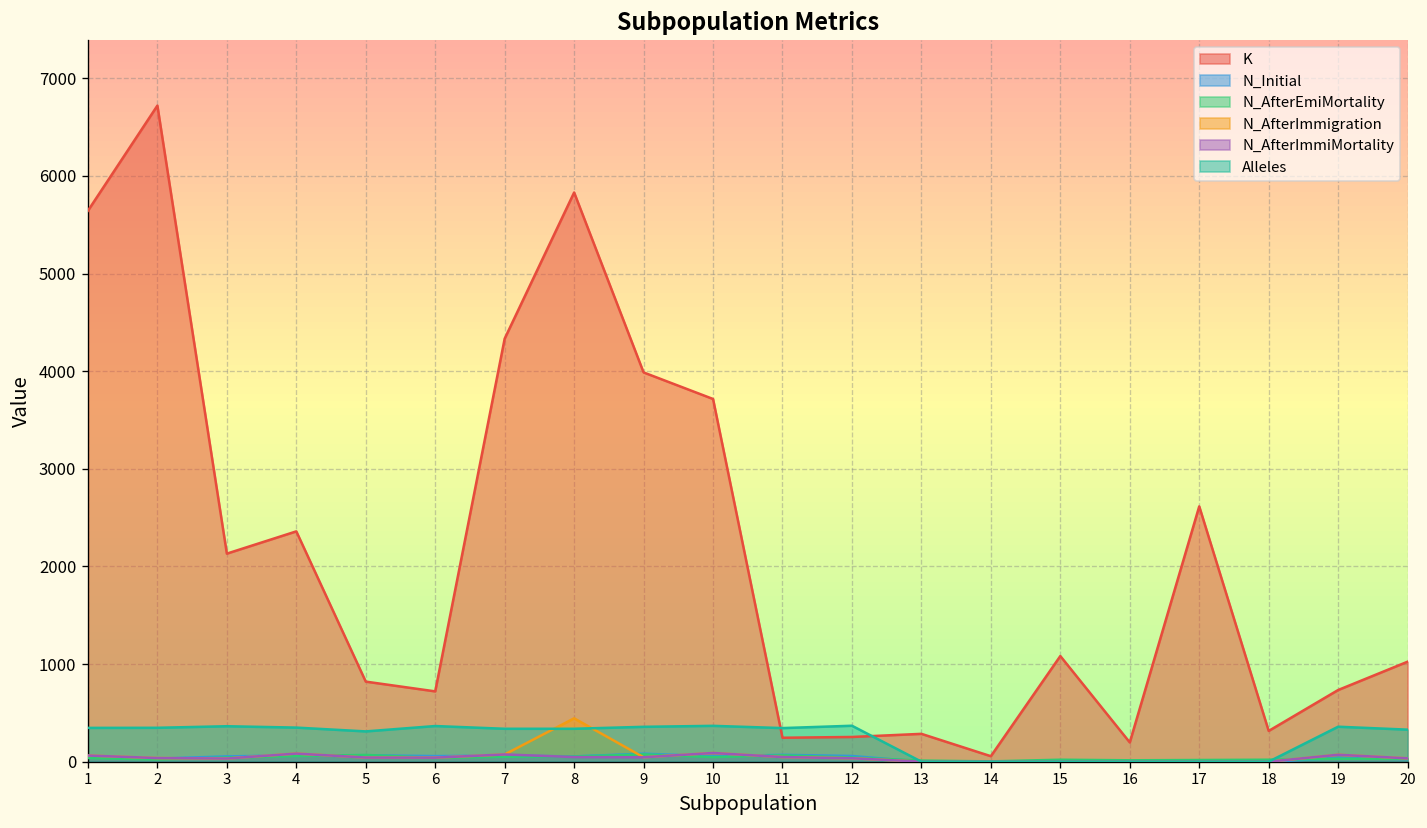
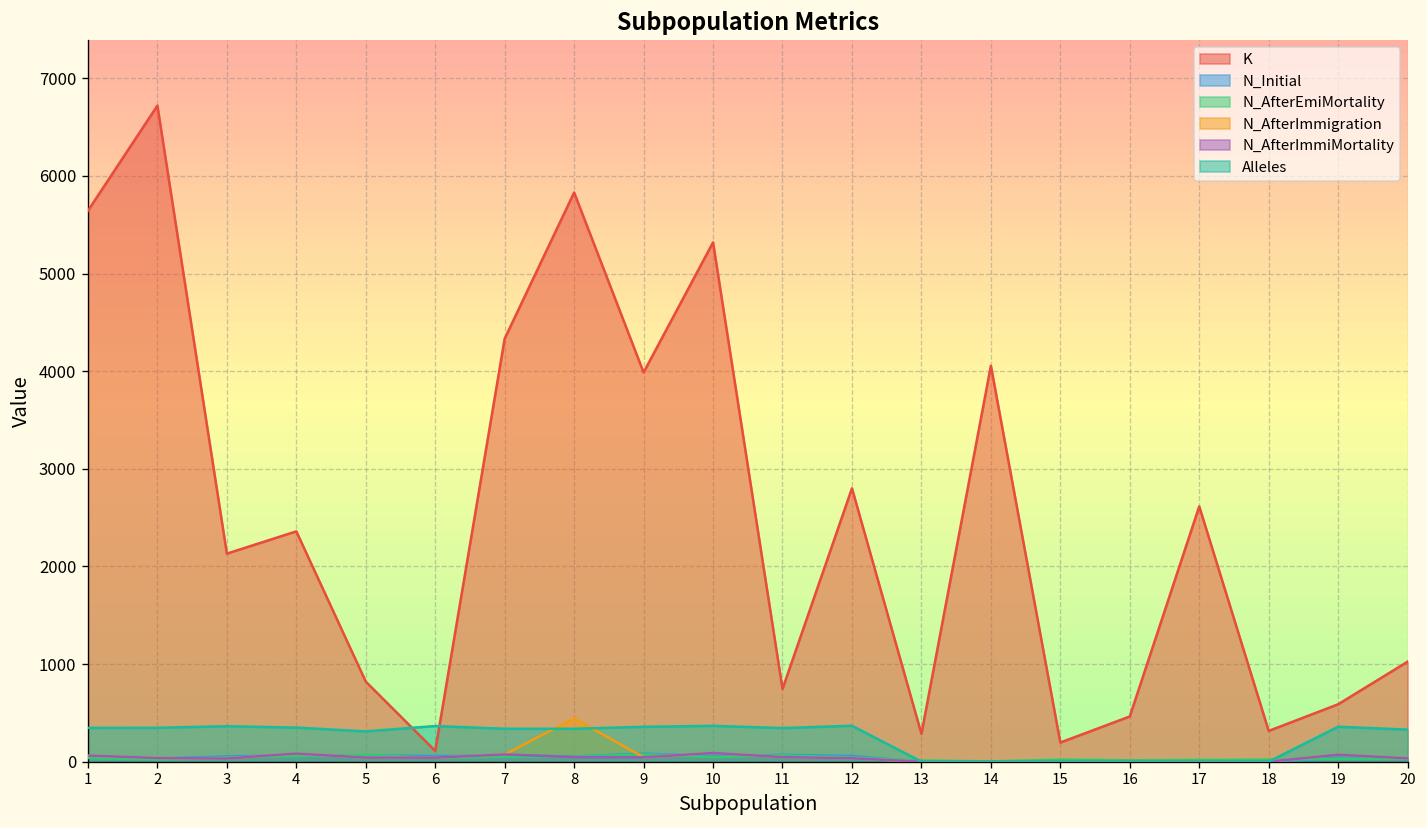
  {
    "K": {
      "1": 5600,
      "2": 6700,
      "3": 2100,
      "4": 2400,
      "5": 800,
-     "6": 700,
+     "6": 100,
      "7": 4300,
      "8": 5800,
      "9": 4000,
-     "10": 3700,
-     "11": 200,
-     "12": 300,
+     "10": 5300,
+     "11": 700,
+     "12": 2800,
      "13": 300,
-     "14": 100,
-     "15": 1100,
-     "16": 200,
+     "14": 4100,
+     "15": 200,
+     "16": 500,
      "17": 2600,
      "18": 300,
-     "19": 700,
+     "19": 600,
      "20": 1000
    },
    "N_AfterImmigration": {
      "8": 400
    }
  }
